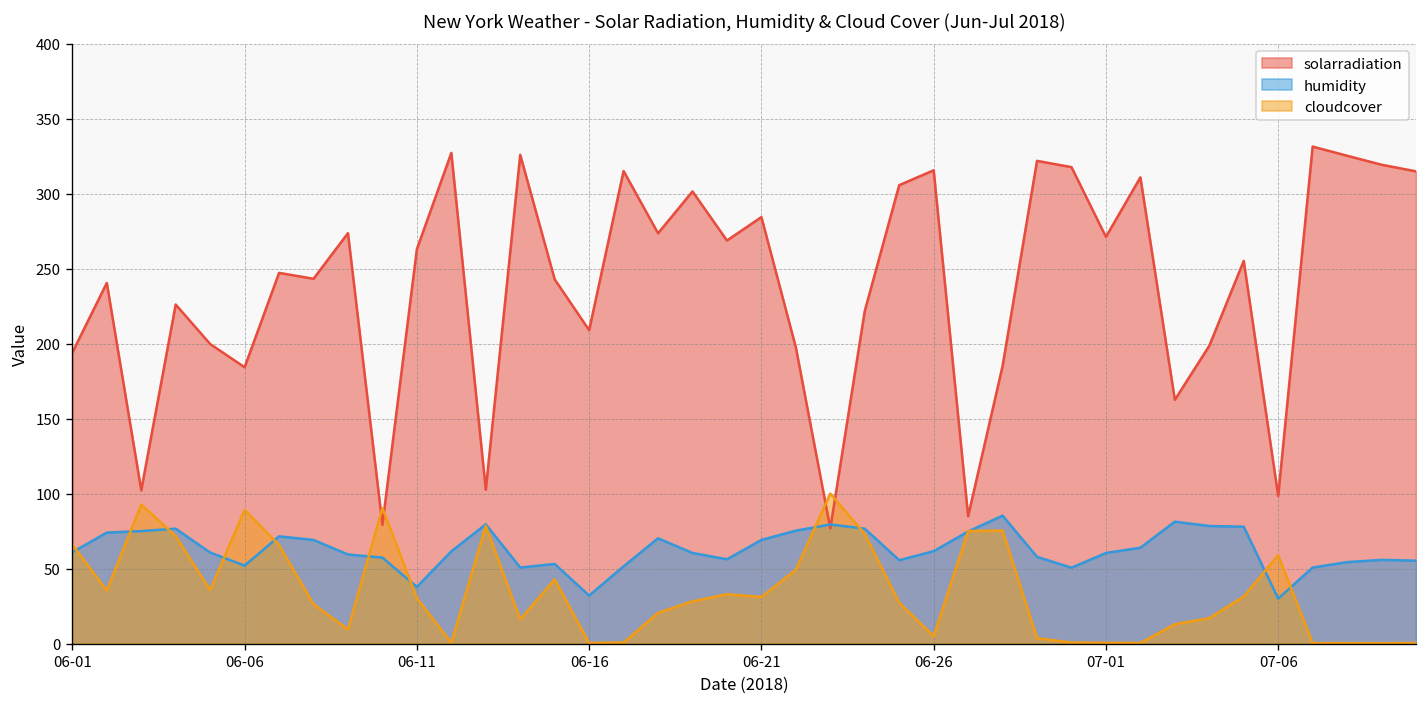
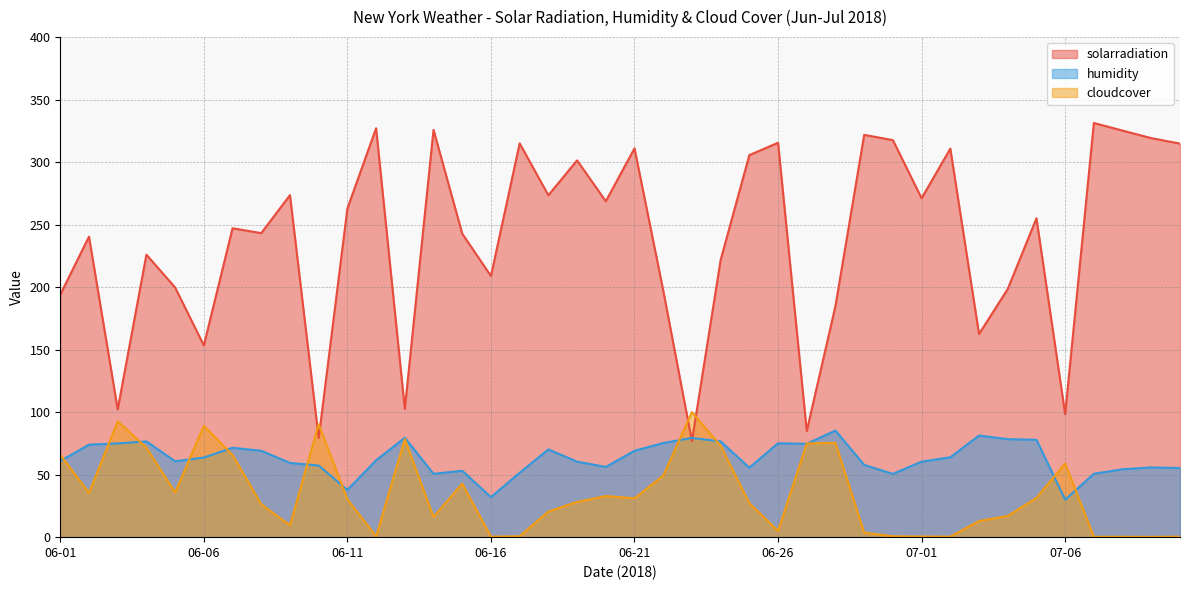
  {
    "solarradiation": {
      "06-01": 194,
-     "06-06": 184,
+     "06-06": 153,
      "06-11": 263,
      "06-16": 209,
-     "06-21": 284,
+     "06-21": 311,
      "06-26": 316,
      "07-01": 271,
      "07-06": 98
    },
    "humidity": {
      "06-01": 61,
-     "06-06": 52,
+     "06-06": 64,
      "06-11": 38,
      "06-16": 32,
      "06-21": 69,
-     "06-26": 62,
+     "06-26": 75,
      "07-01": 60,
      "07-06": 30
    },
    "cloudcover": {
      "06-01": 66,
      "06-06": 89,
      "06-11": 30,
      "06-16": 0,
      "06-21": 31,
      "06-26": 5,
      "07-01": 1,
      "07-06": 59
    }
  }
